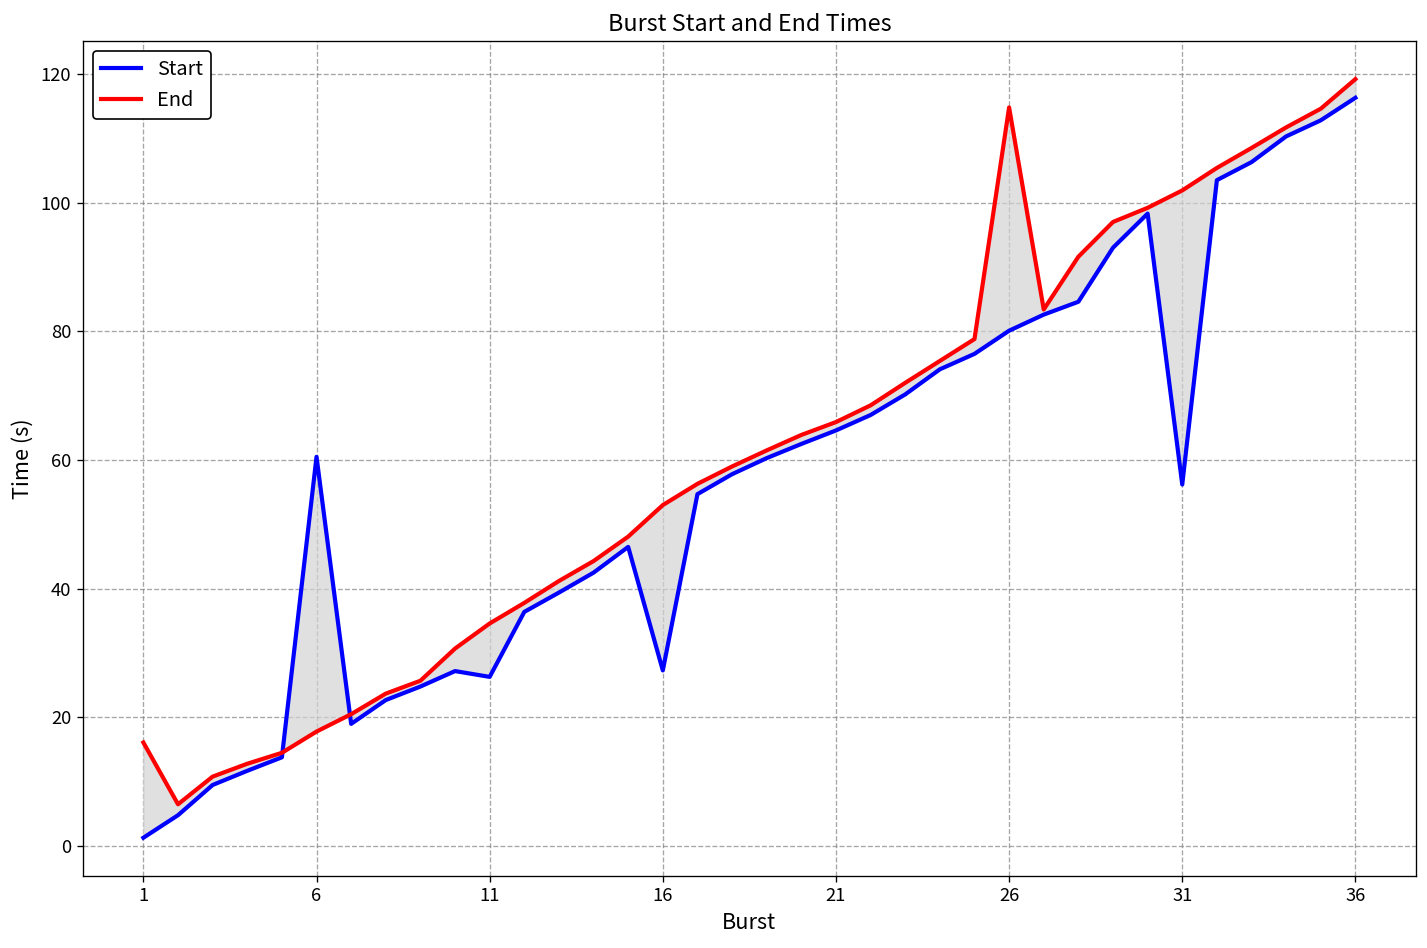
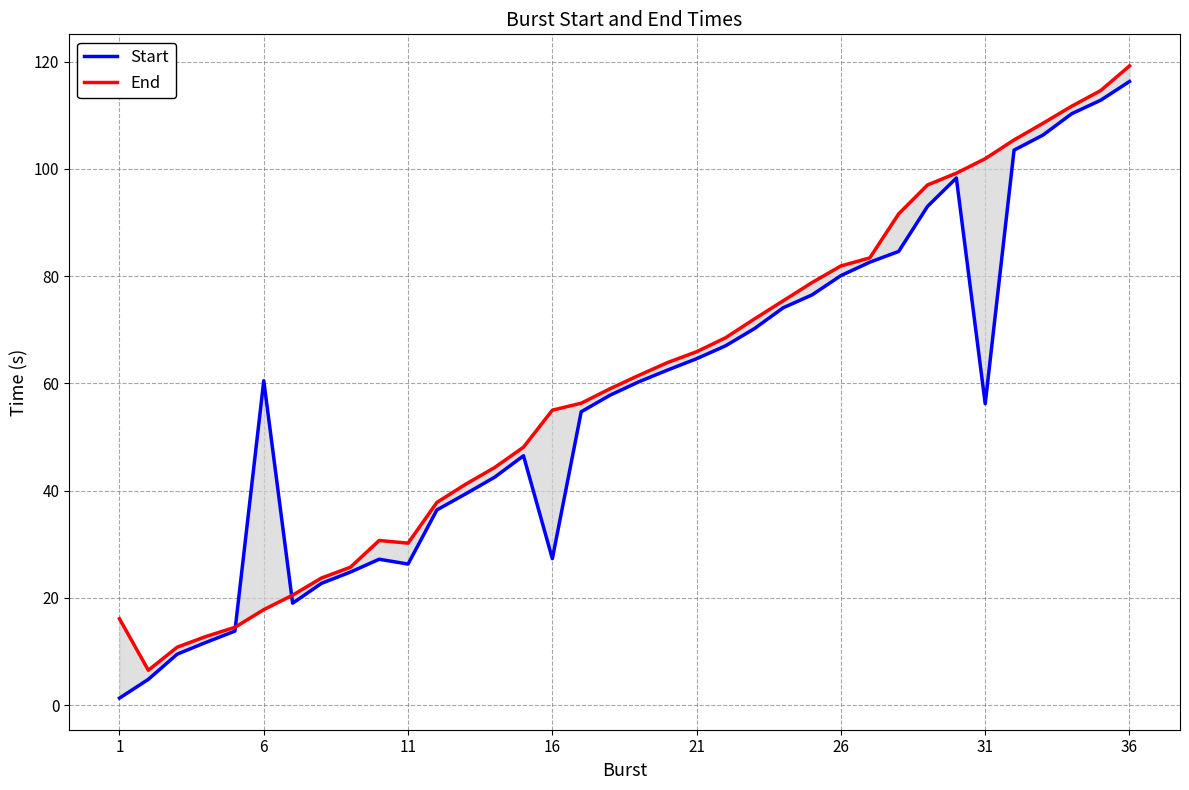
  {
    "Start": {
      "1": 1,
      "11": 26,
      "16": 27,
      "21": 65,
      "26": 80,
      "31": 56,
      "36": 116
    },
    "End": {
      "6": 18,
-     "11": 35,
-     "16": 53,
-     "26": 115
+     "11": 30,
+     "16": 55,
+     "26": 82
    }
  }
